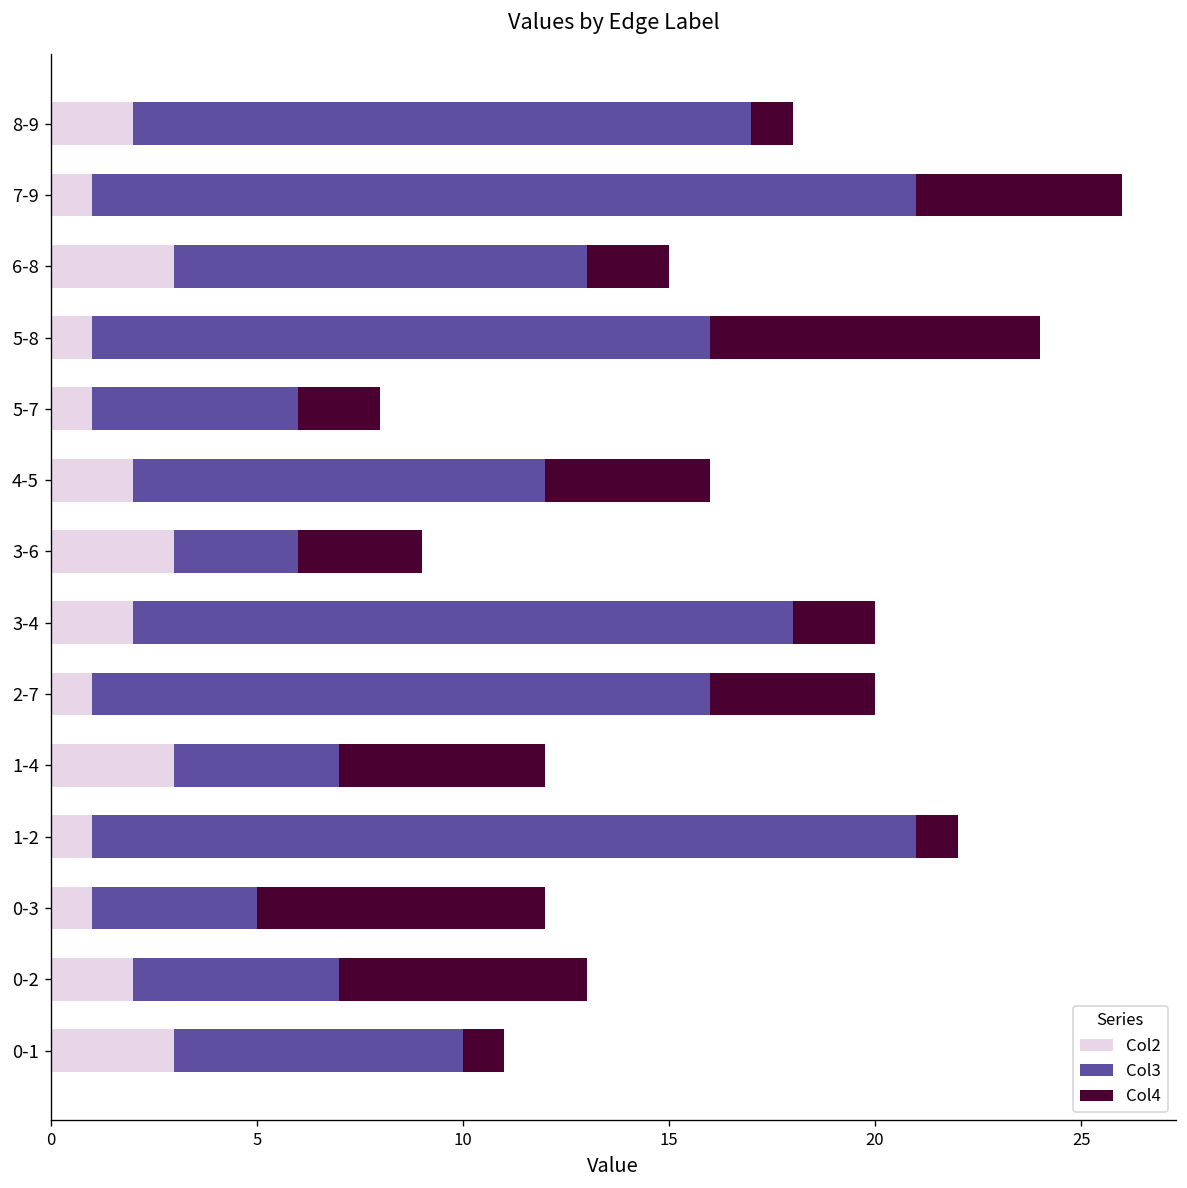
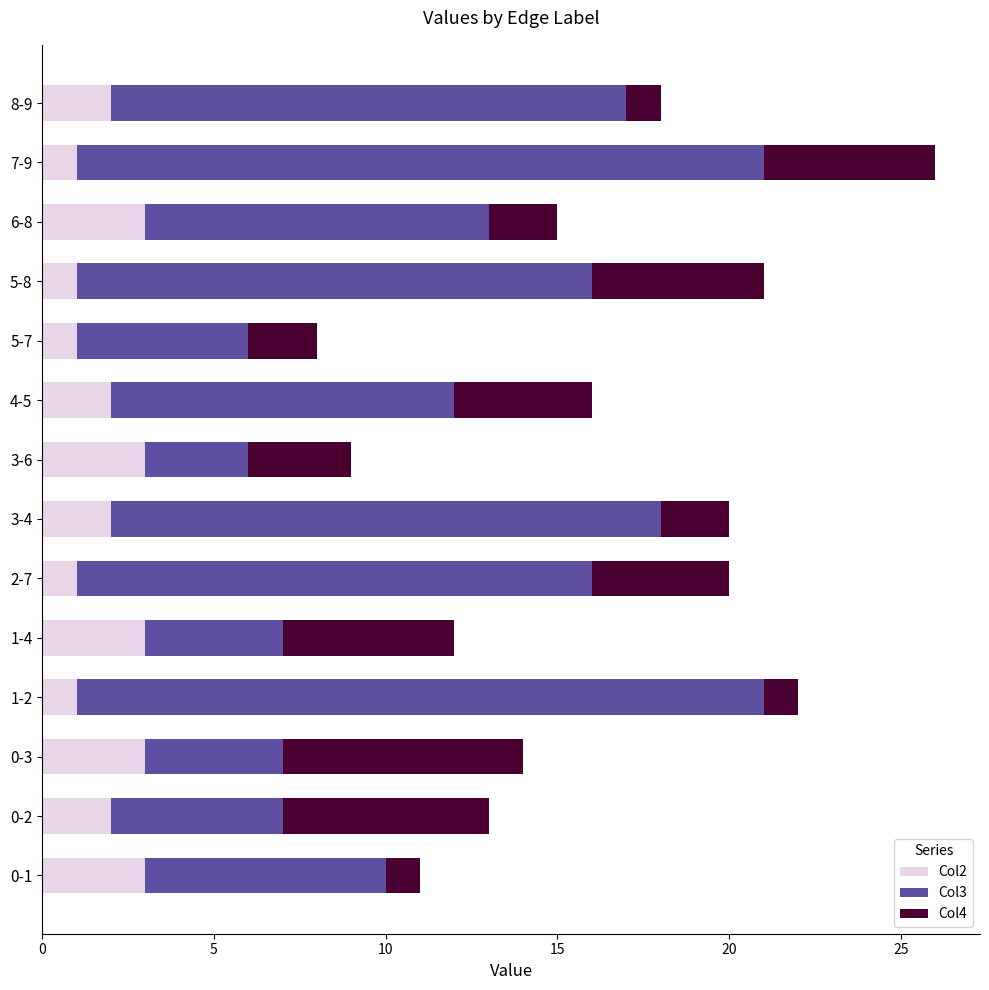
  {
    "Col2": {
      "8-9": 2,
      "7-9": 1,
      "6-8": 3,
      "5-8": 1,
      "5-7": 1,
      "4-5": 2,
      "3-6": 3,
      "3-4": 2,
      "2-7": 1,
      "1-4": 3,
      "1-2": 1,
-     "0-3": 1,
+     "0-3": 3,
      "0-2": 2,
      "0-1": 3
    },
    "Col3": {
      "8-9": 15,
      "7-9": 20,
      "6-8": 10,
      "5-8": 15,
      "5-7": 5,
      "4-5": 10,
      "3-6": 3,
      "3-4": 16,
      "2-7": 15,
      "1-4": 4,
      "1-2": 20,
      "0-3": 4,
      "0-2": 5,
      "0-1": 7
    },
    "Col4": {
      "8-9": 1,
      "7-9": 5,
      "6-8": 2,
-     "5-8": 8,
+     "5-8": 5,
      "5-7": 2,
      "4-5": 4,
      "3-6": 3,
      "3-4": 2,
      "2-7": 4,
      "1-4": 5,
      "1-2": 1,
      "0-3": 7,
      "0-2": 6,
      "0-1": 1
    }
  }
